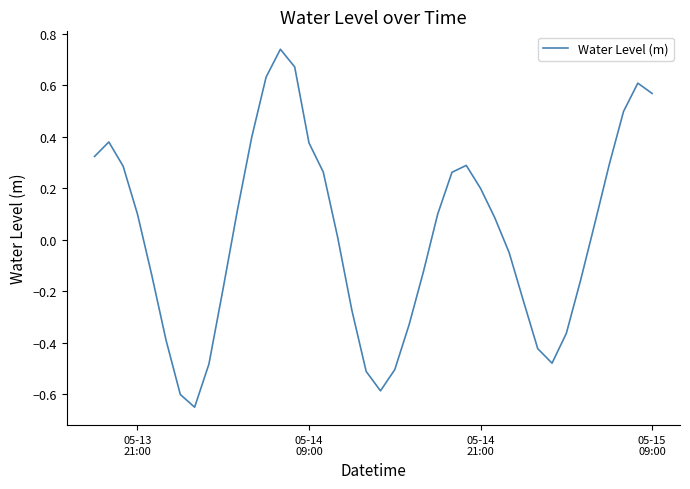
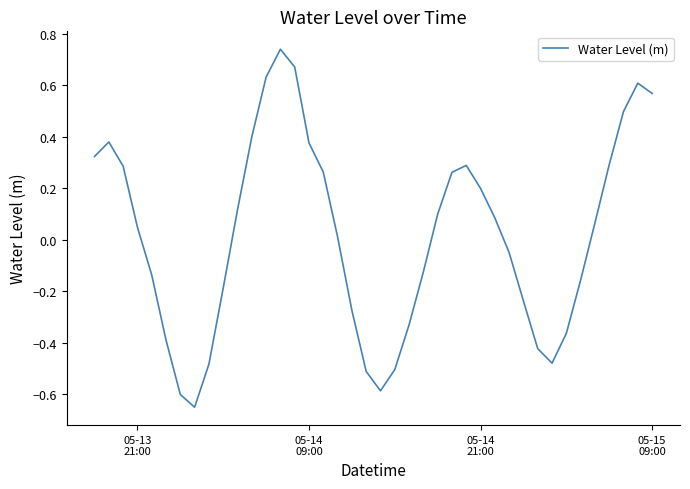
  {
-   "05-13 21:00": 0.10,
+   "05-13 21:00": 0.05,
    "05-14 09:00": 0.38,
    "05-14 21:00": 0.20,
    "05-15 09:00": 0.57
  }
